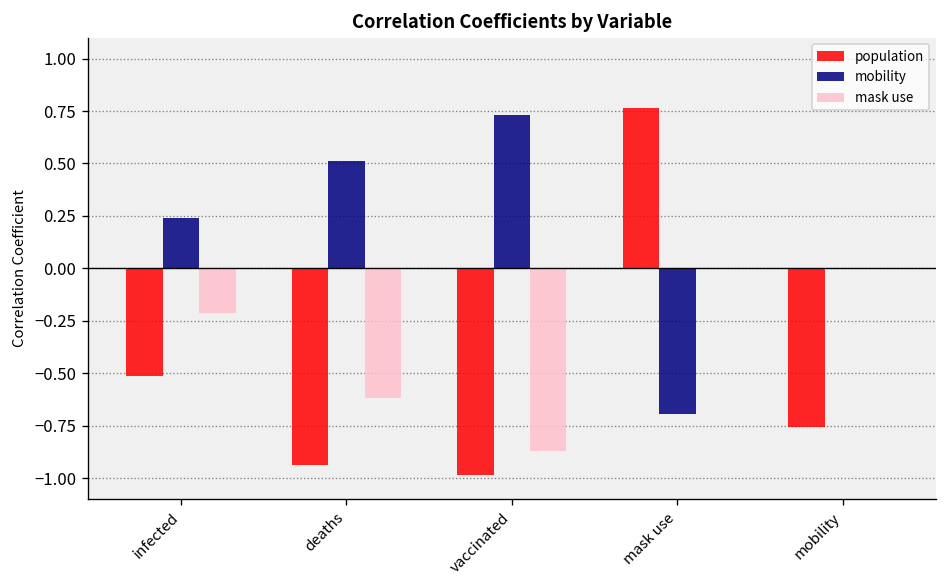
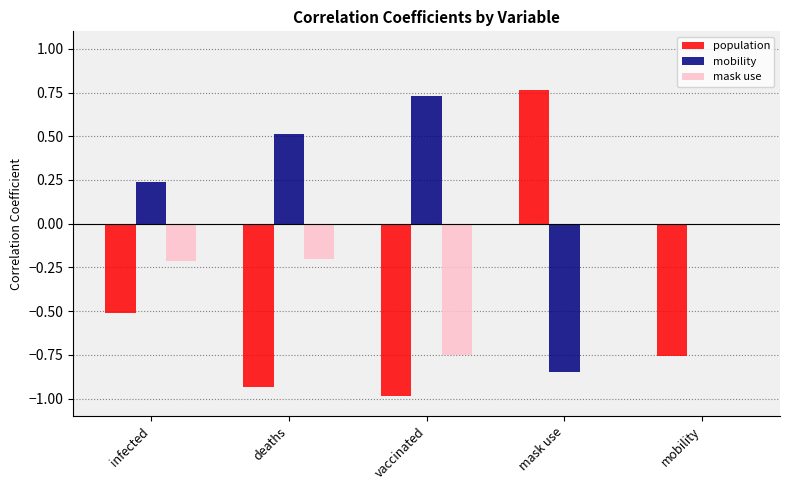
  {
    "population": {
      "infected": -0.51,
      "deaths": -0.94,
      "vaccinated": -0.98,
      "mask use": 0.76,
      "mobility": -0.76
    },
    "mobility": {
      "infected": 0.24,
      "deaths": 0.51,
      "vaccinated": 0.73,
-     "mask use": -0.70,
+     "mask use": -0.85,
      "mobility": 0.00
    },
    "mask use": {
      "infected": -0.21,
-     "deaths": -0.62,
-     "vaccinated": -0.87,
+     "deaths": -0.20,
+     "vaccinated": -0.75,
      "mask use": 0.00,
      "mobility": 0.00
    }
  }
